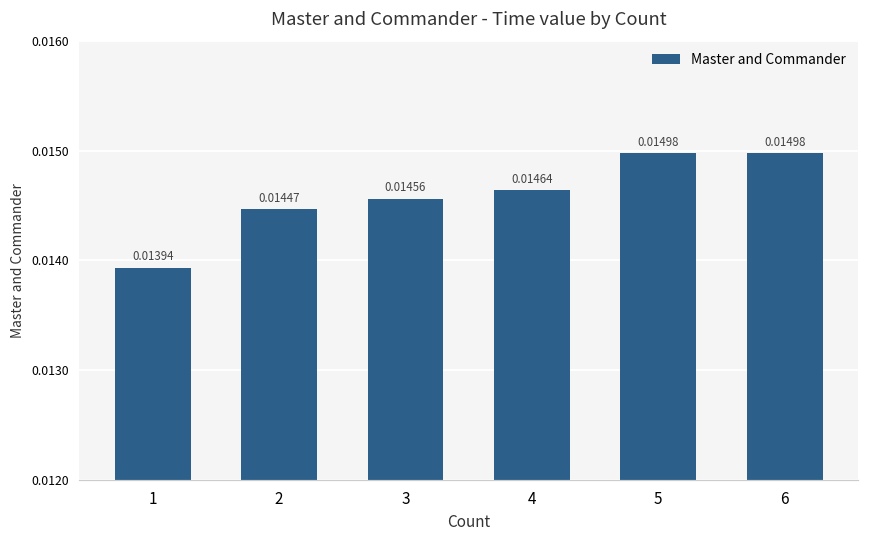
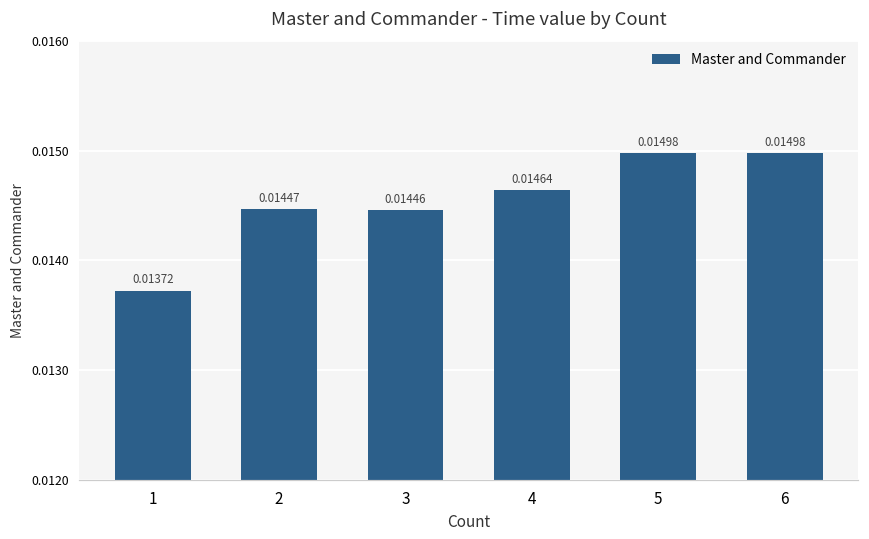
  {
-   "1": 0.01394,
+   "1": 0.01372,
    "2": 0.01447,
-   "3": 0.01456,
+   "3": 0.01446,
    "4": 0.01464,
    "5": 0.01498,
    "6": 0.01498
  }
